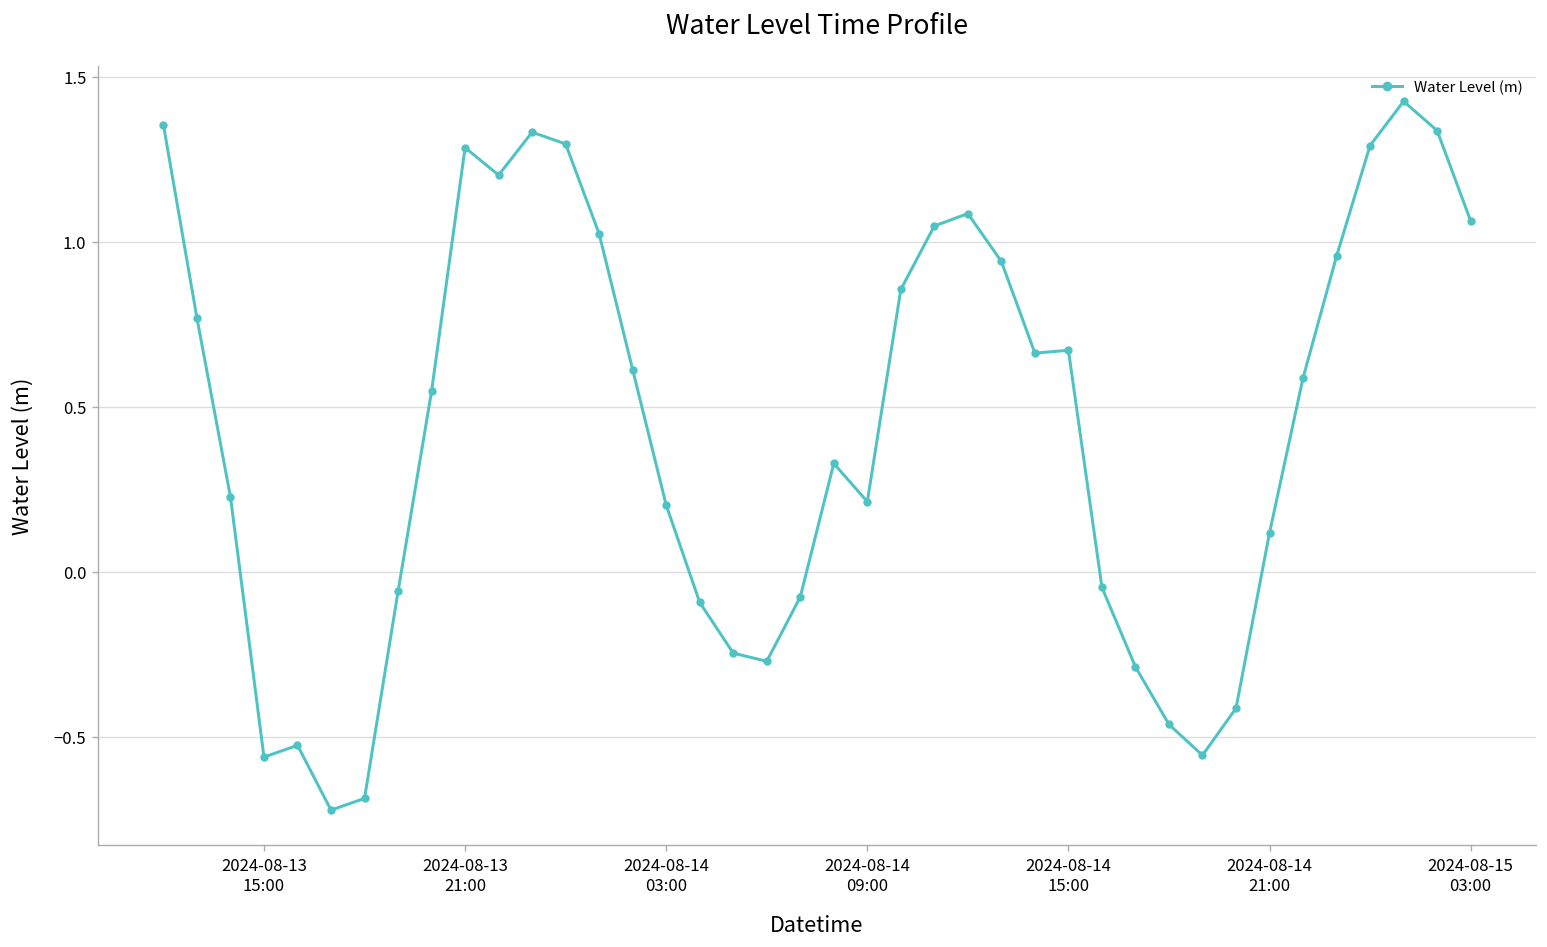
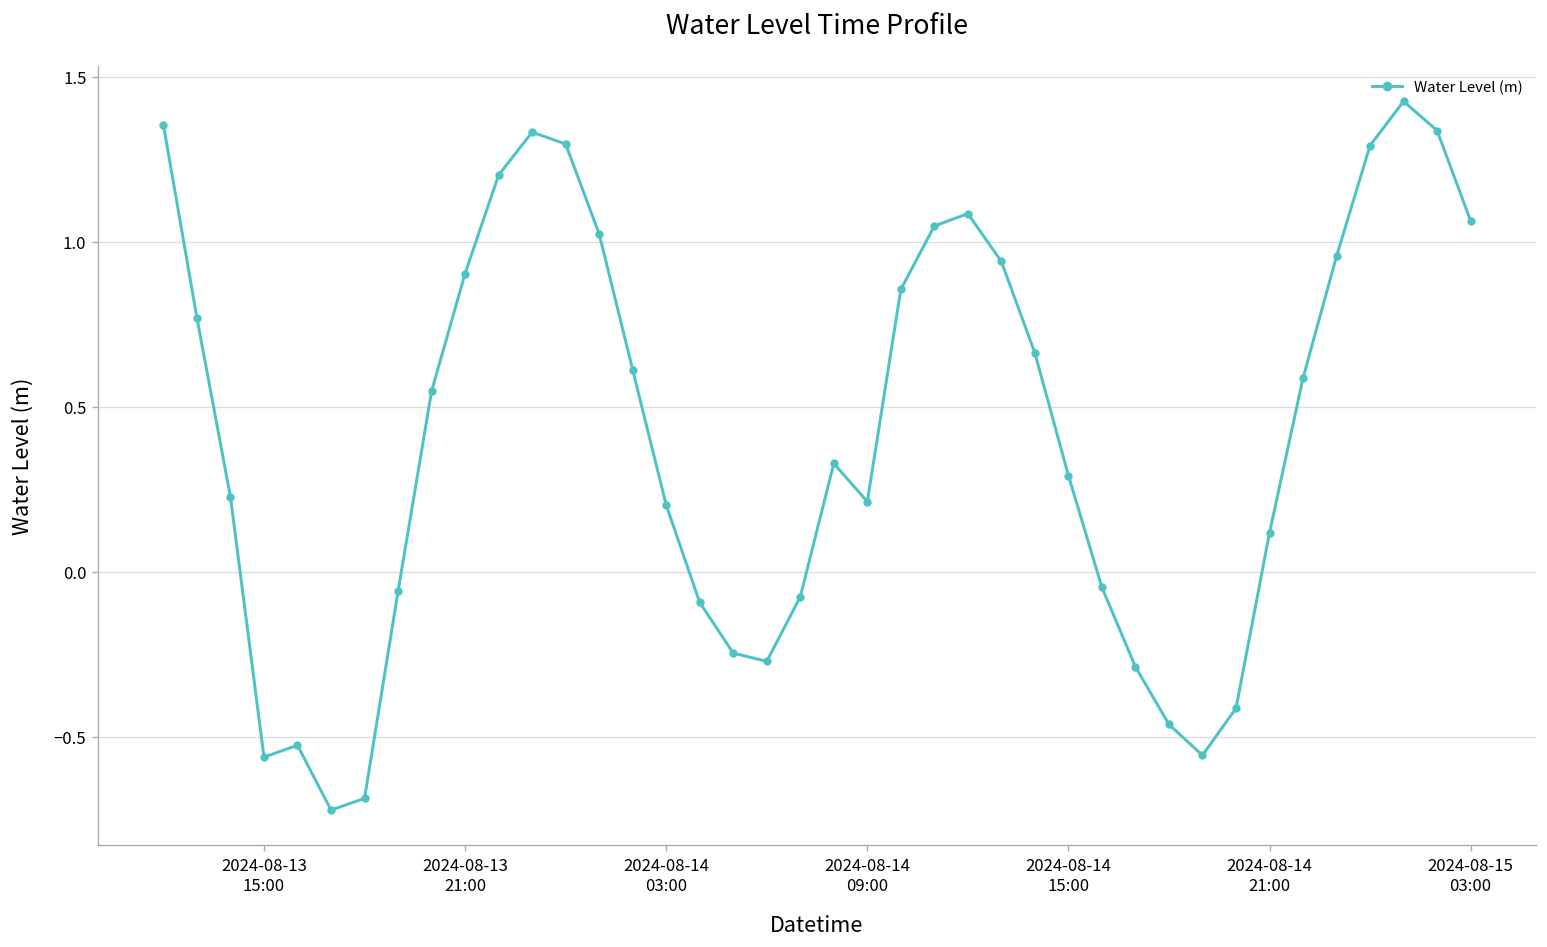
  {
    "2024-08-13 15:00": -0.56,
-   "2024-08-13 21:00": 1.28,
+   "2024-08-13 21:00": 0.90,
    "2024-08-14 03:00": 0.20,
    "2024-08-14 09:00": 0.21,
-   "2024-08-14 15:00": 0.67,
+   "2024-08-14 15:00": 0.29,
    "2024-08-14 21:00": 0.12,
    "2024-08-15 03:00": 1.06
  }
